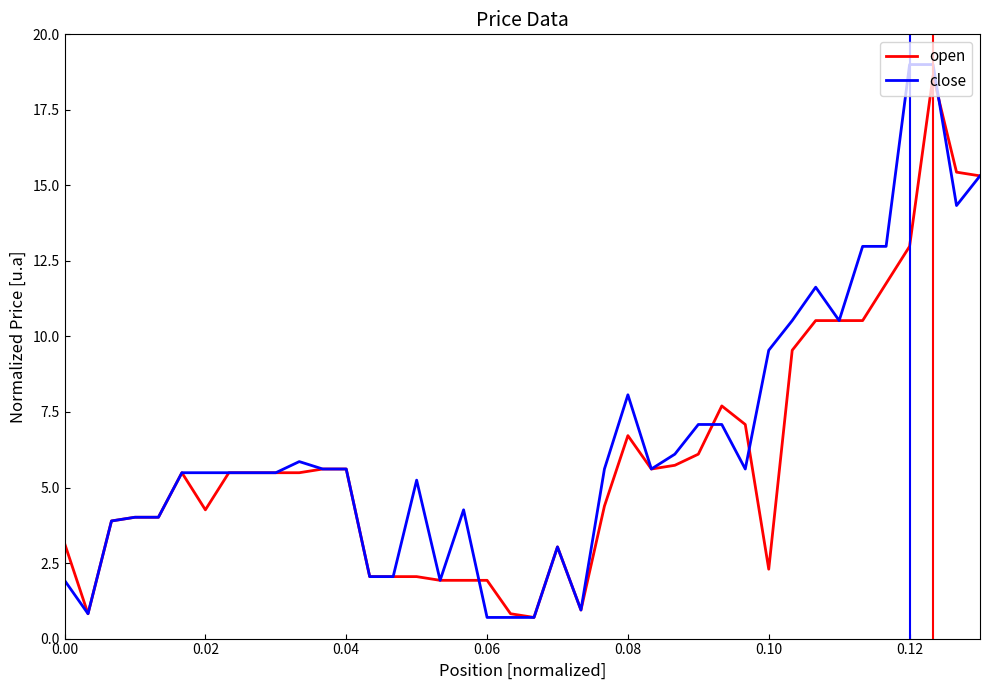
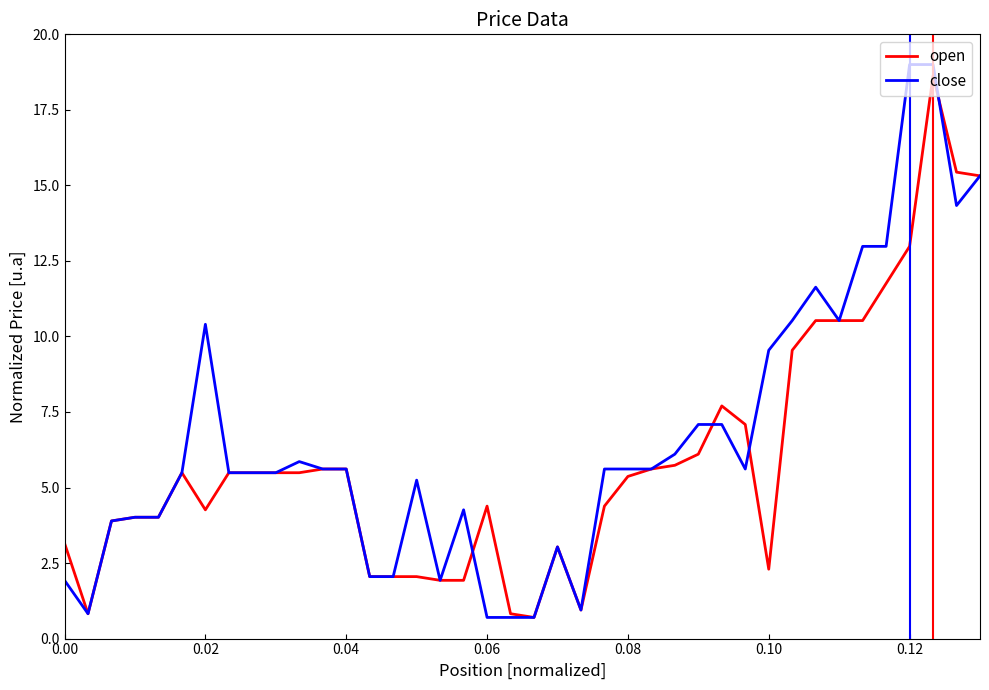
  {
    "open": {
      "0.00": 3.2,
      "0.02": 4.3,
-     "0.06": 1.9,
-     "0.08": 6.7,
+     "0.06": 4.4,
+     "0.08": 5.4,
      "0.10": 2.3,
      "0.12": 13.0
    },
    "close": {
      "0.00": 1.9,
-     "0.02": 5.5,
+     "0.02": 10.4,
      "0.06": 0.7,
-     "0.08": 8.1,
+     "0.08": 5.6,
      "0.10": 9.5
    }
  }
